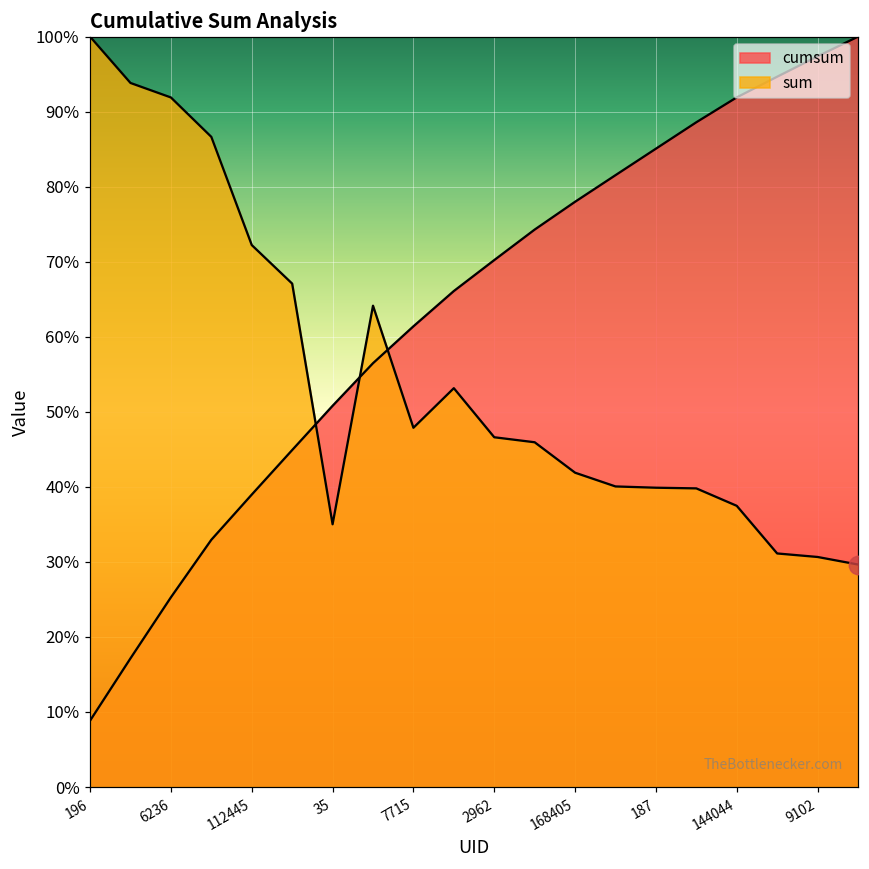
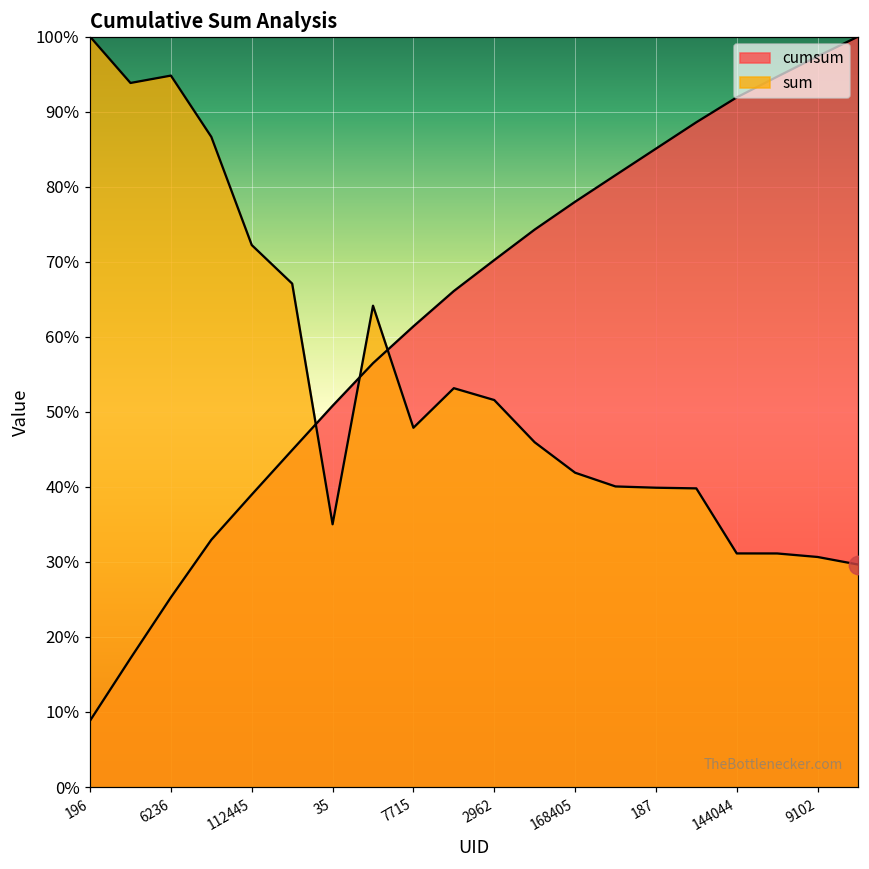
  {
    "sum": {
      "196": "100%",
-     "6236": "92%",
+     "6236": "95%",
      "112445": "72%",
      "35": "35%",
      "7715": "48%",
-     "2962": "47%",
+     "2962": "52%",
      "168405": "42%",
      "187": "40%",
-     "144044": "37%",
+     "144044": "31%",
      "9102": "31%"
    }
  }
